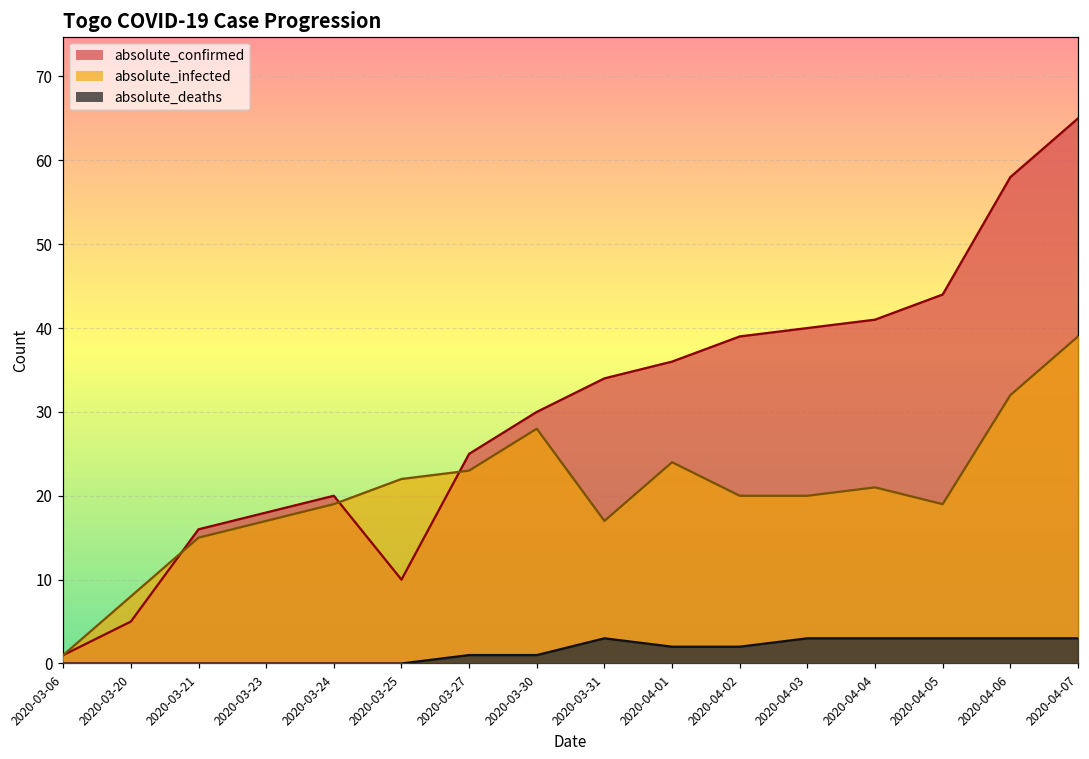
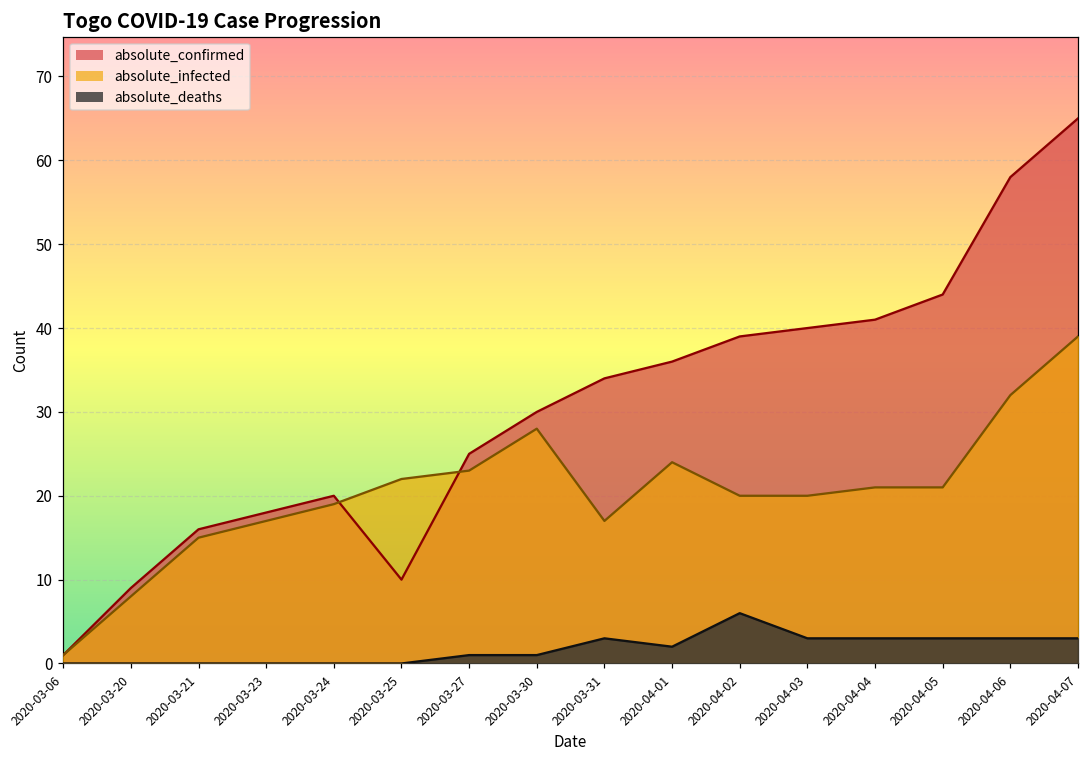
  {
    "absolute_confirmed": {
-     "2020-03-20": 5,
+     "2020-03-20": 9,
      "2020-03-21": 16,
      "2020-03-23": 18,
      "2020-03-24": 20,
      "2020-03-25": 10,
      "2020-03-27": 25,
      "2020-03-30": 30,
      "2020-03-31": 34,
      "2020-04-01": 36,
      "2020-04-02": 39,
      "2020-04-03": 40,
      "2020-04-04": 41,
      "2020-04-05": 44,
      "2020-04-06": 58,
      "2020-04-07": 65
    },
    "absolute_infected": {
      "2020-03-20": 8,
      "2020-03-21": 15,
      "2020-03-23": 17,
      "2020-03-24": 19,
      "2020-03-25": 22,
      "2020-03-27": 23,
      "2020-03-30": 28,
      "2020-03-31": 17,
      "2020-04-01": 24,
      "2020-04-02": 20,
      "2020-04-03": 20,
      "2020-04-04": 21,
-     "2020-04-05": 19,
+     "2020-04-05": 21,
      "2020-04-06": 32,
      "2020-04-07": 39
    },
    "absolute_deaths": {
      "2020-03-06": 0,
      "2020-03-20": 0,
      "2020-03-21": 0,
      "2020-03-23": 0,
      "2020-03-24": 0,
      "2020-03-25": 0,
      "2020-03-27": 1,
      "2020-03-30": 1,
      "2020-03-31": 3,
      "2020-04-01": 2,
-     "2020-04-02": 2,
+     "2020-04-02": 6,
      "2020-04-03": 3,
      "2020-04-04": 3,
      "2020-04-05": 3,
      "2020-04-06": 3,
      "2020-04-07": 3
    }
  }
